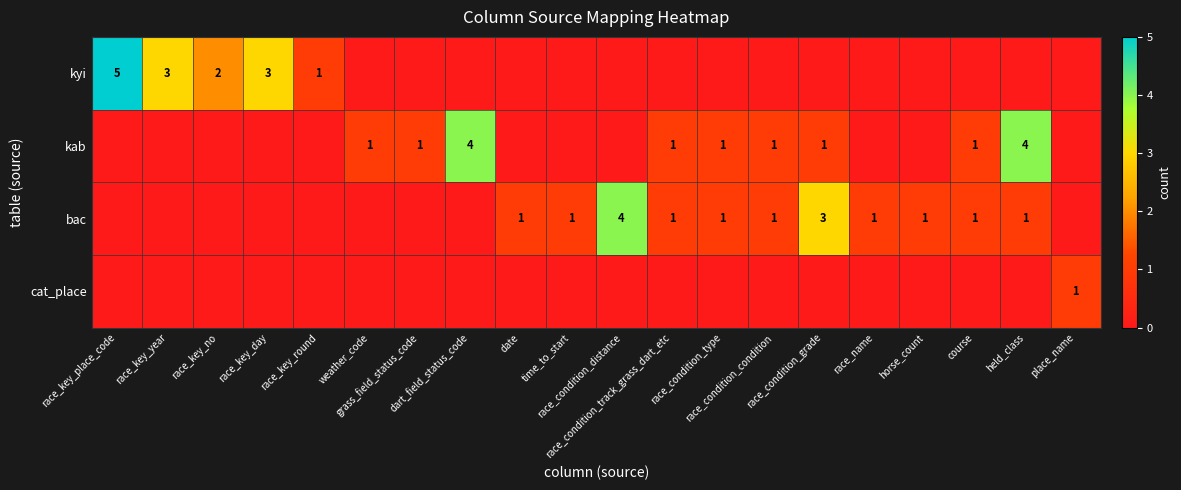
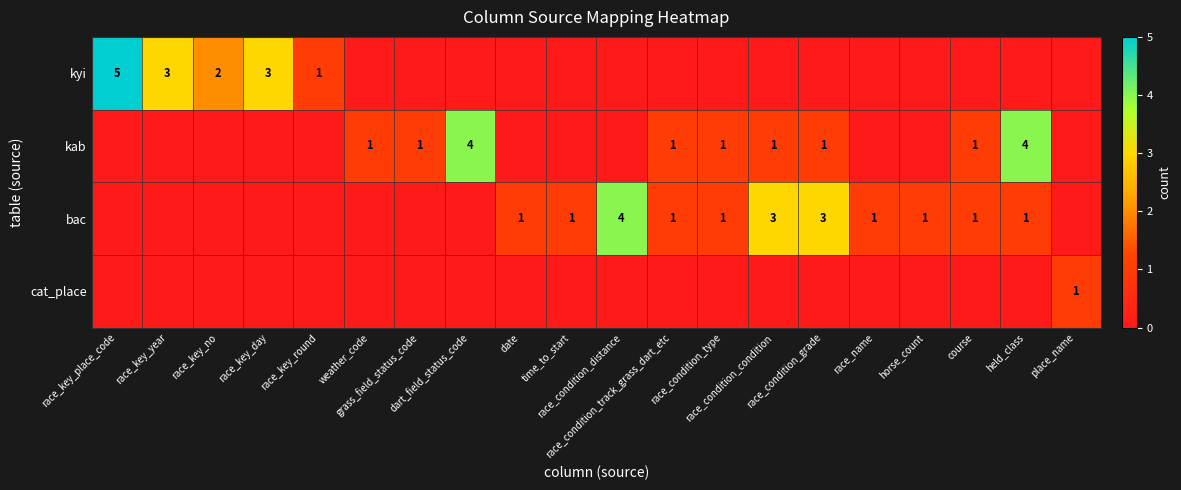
  {
    "kyi": {
      "race_key_place_code": 5,
      "race_key_year": 3,
      "race_key_no": 2,
      "race_key_day": 3,
      "race_key_round": 1
    },
    "kab": {
      "weather_code": 1,
      "grass_field_status_code": 1,
      "dart_field_status_code": 4,
      "race_condition_track_grass_dart_etc": 1,
      "race_condition_type": 1,
      "race_condition_condition": 1,
      "race_condition_grade": 1,
      "course": 1,
      "held_class": 4
    },
    "bac": {
      "date": 1,
      "time_to_start": 1,
      "race_condition_distance": 4,
      "race_condition_track_grass_dart_etc": 1,
      "race_condition_type": 1,
-     "race_condition_condition": 1,
+     "race_condition_condition": 3,
      "race_condition_grade": 3,
      "race_name": 1,
      "horse_count": 1,
      "course": 1,
      "held_class": 1
    },
    "cat_place": {
      "place_name": 1
    }
  }
